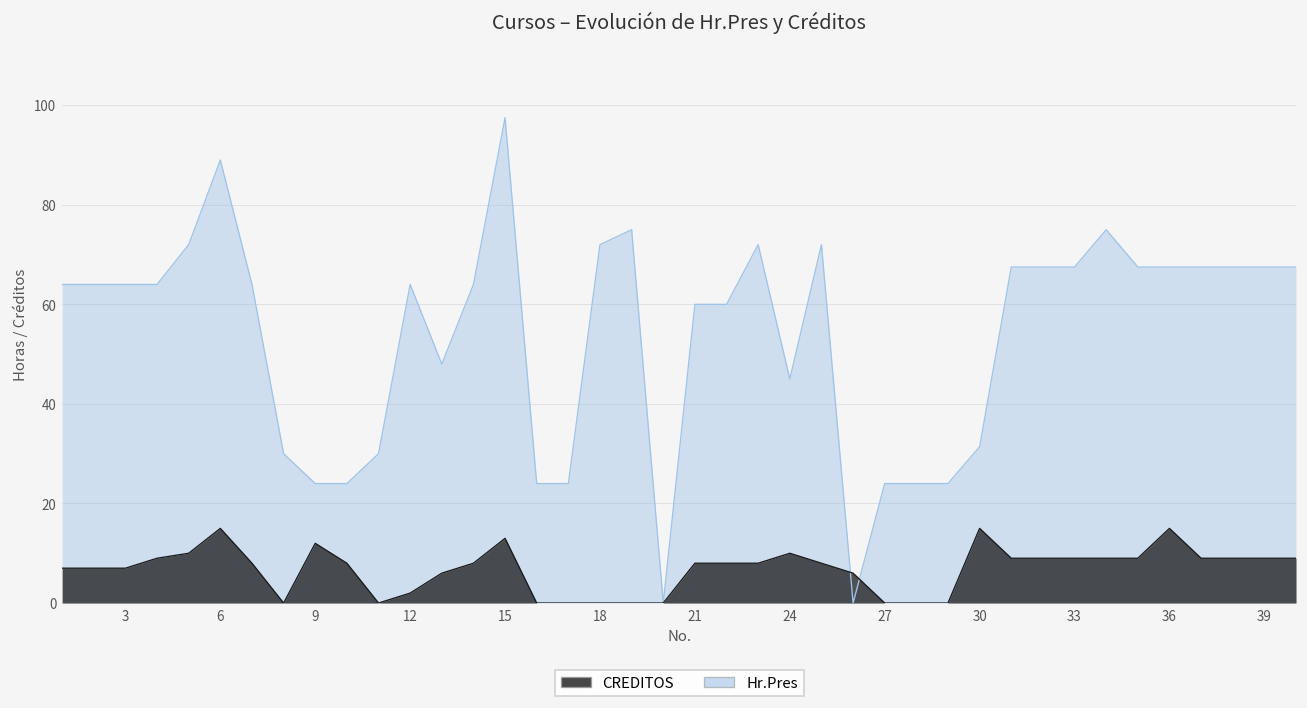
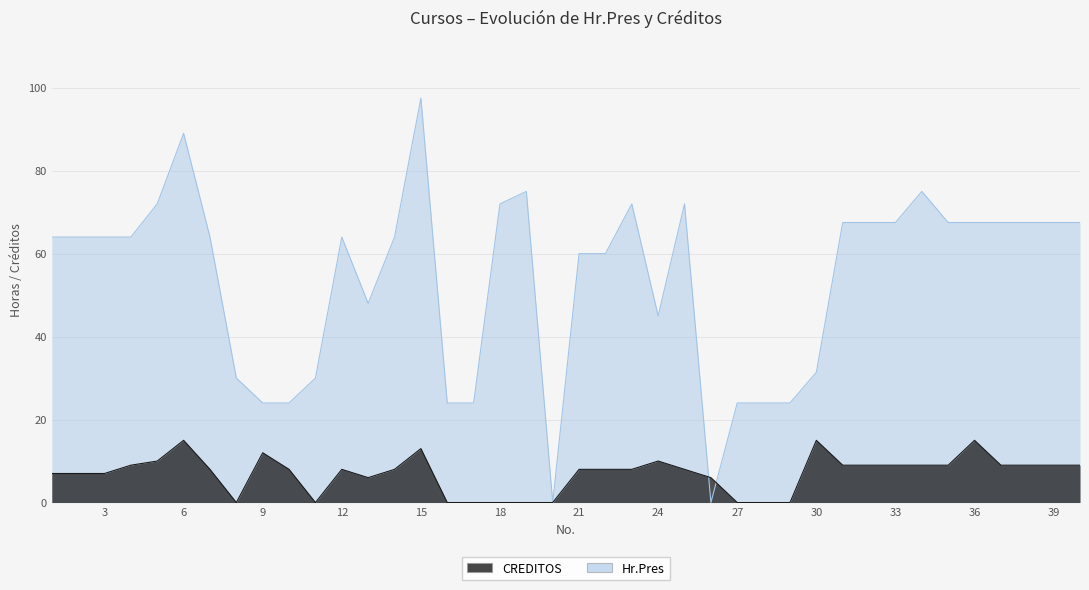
  {
    "Hr.Pres": {
      "3": 64,
      "6": 89,
      "9": 24,
      "12": 64,
      "15": 98,
      "18": 72,
      "21": 60,
      "24": 45,
      "27": 24,
      "30": 31,
      "33": 68,
      "36": 68,
      "39": 68
    },
    "CREDITOS": {
      "3": 7,
      "6": 15,
      "9": 12,
-     "12": 2,
+     "12": 8,
      "15": 13,
      "18": 0,
      "21": 8,
      "24": 10,
      "27": 0,
      "30": 15,
      "33": 9,
      "36": 15,
      "39": 9
    }
  }
